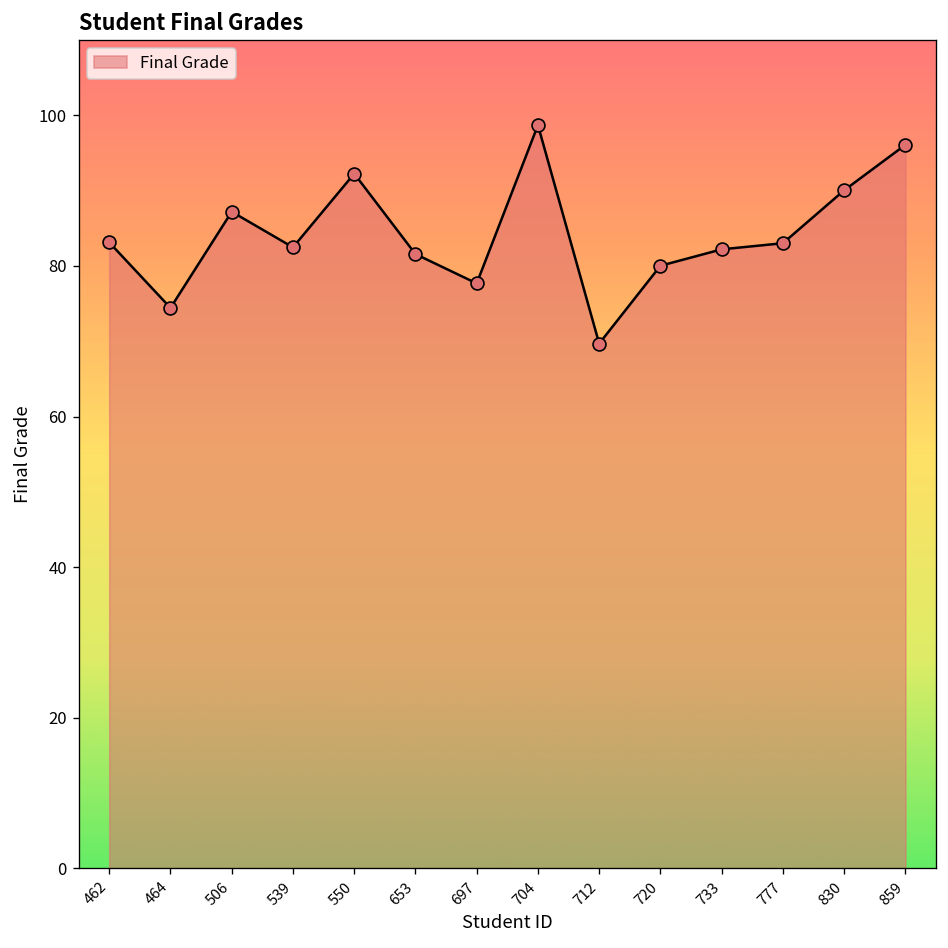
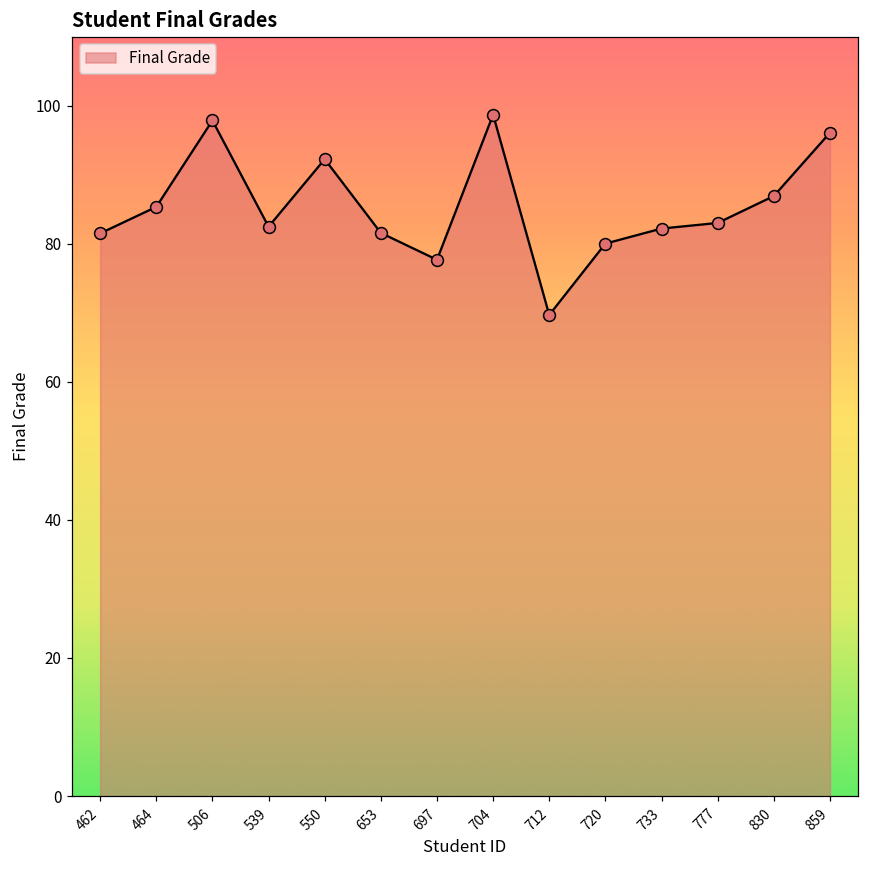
  {
-   "462": 83,
-   "464": 74,
-   "506": 87,
+   "462": 82,
+   "464": 85,
+   "506": 98,
    "539": 82,
    "550": 92,
    "653": 82,
    "697": 78,
    "704": 99,
    "712": 70,
    "720": 80,
    "733": 82,
    "777": 83,
-   "830": 90,
+   "830": 87,
    "859": 96
  }
